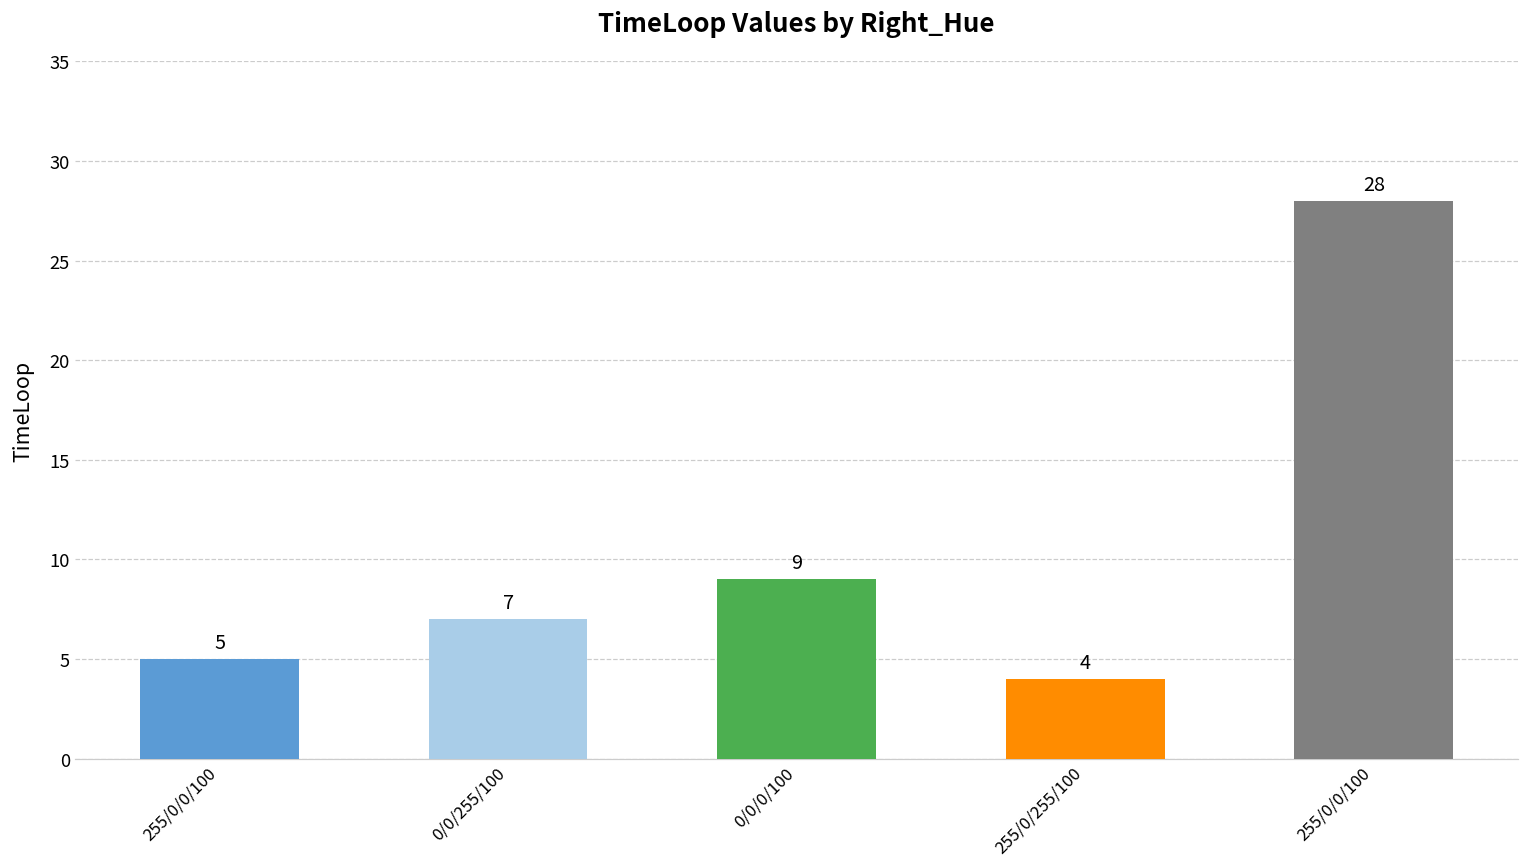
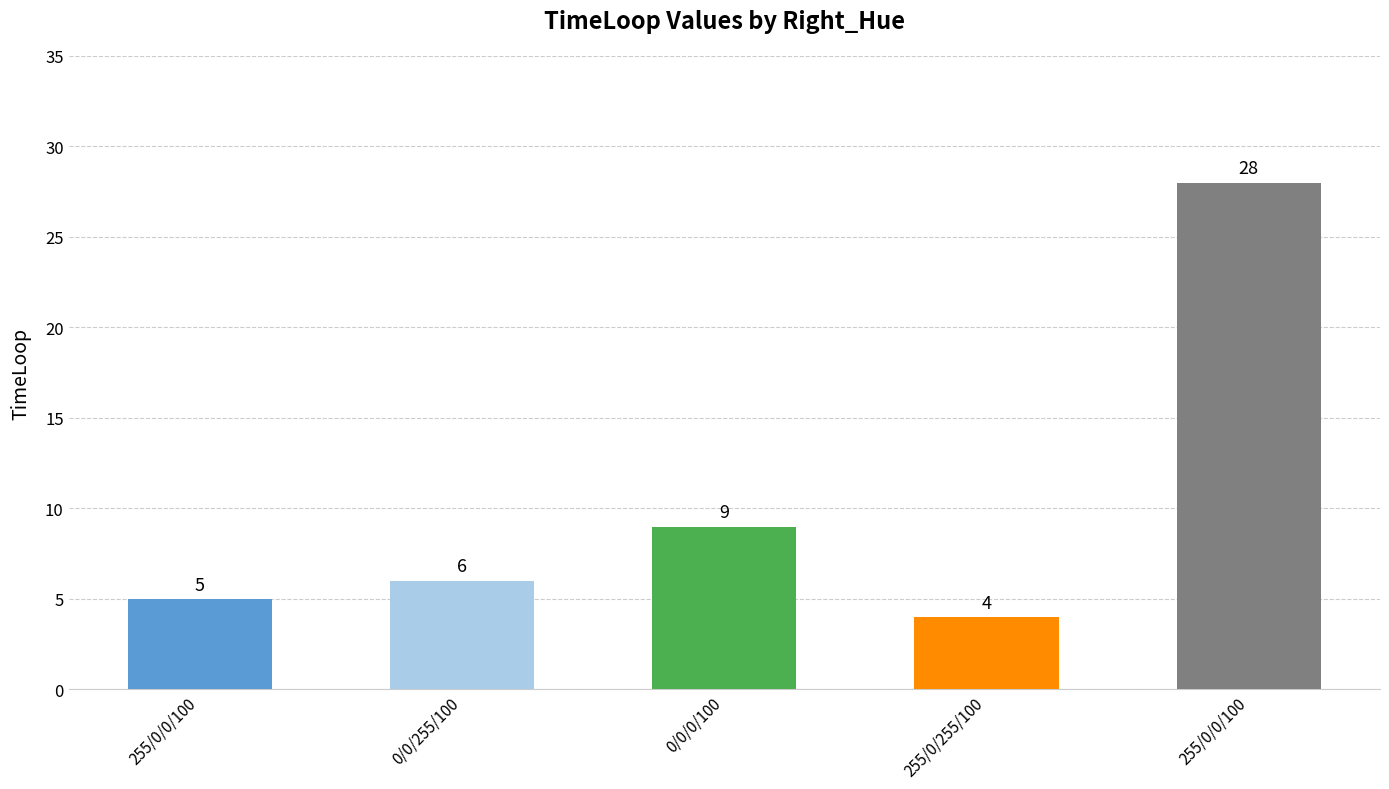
  {
-   "0/0/255/100": 7,
+   "0/0/255/100": 6,
    "0/0/0/100": 9,
    "255/0/255/100": 4
  }
